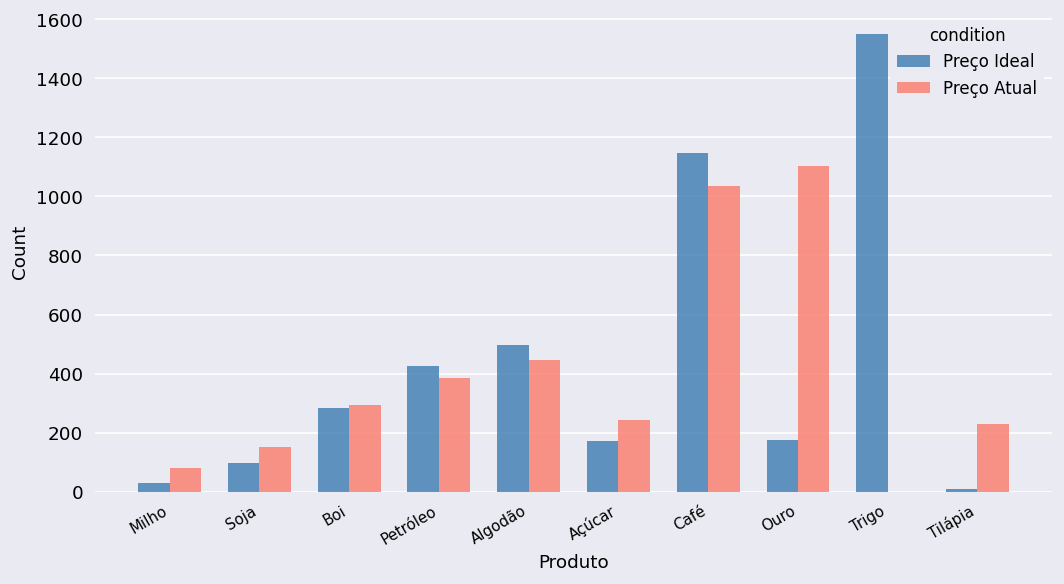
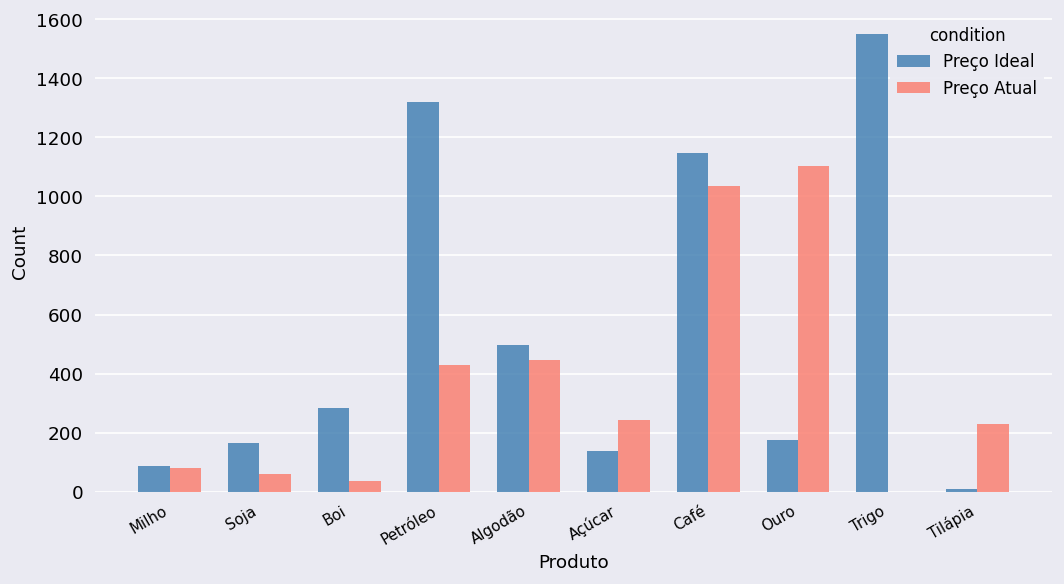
  {
    "Preço Ideal": {
-     "Milho": 30,
-     "Soja": 100,
+     "Milho": 90,
+     "Soja": 160,
      "Boi": 280,
-     "Petróleo": 420,
+     "Petróleo": 1320,
      "Algodão": 500,
-     "Açúcar": 170,
+     "Açúcar": 140,
      "Café": 1150,
      "Ouro": 170,
      "Trigo": 1550
    },
    "Preço Atual": {
      "Milho": 80,
-     "Soja": 150,
-     "Boi": 290,
-     "Petróleo": 380,
+     "Soja": 60,
+     "Boi": 40,
+     "Petróleo": 430,
      "Algodão": 450,
      "Açúcar": 240,
      "Café": 1040,
      "Ouro": 1100,
      "Trigo": 0,
      "Tilápia": 230
    }
  }
